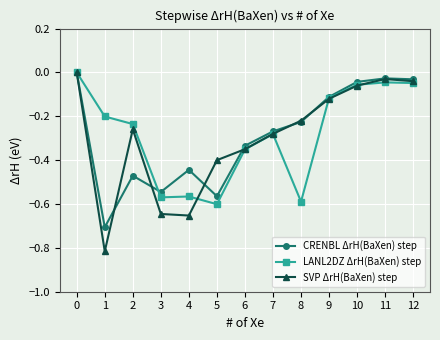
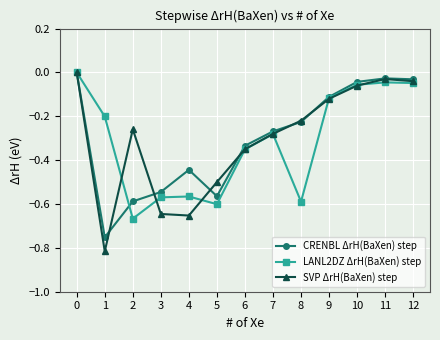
  {
    "CRENBL ΔrH(BaXen) step": {
-     "1": -0.71,
-     "2": -0.47,
+     "1": -0.75,
+     "2": -0.59,
      "3": -0.55,
      "4": -0.44,
      "5": -0.56,
      "6": -0.33,
      "10": -0.04
    },
    "LANL2DZ ΔrH(BaXen) step": {
      "1": -0.20,
-     "2": -0.24,
+     "2": -0.67,
      "3": -0.57,
      "4": -0.57,
      "5": -0.60,
      "8": -0.59,
      "11": -0.05
    },
    "SVP ΔrH(BaXen) step": {
      "1": -0.82,
      "2": -0.26,
      "3": -0.65,
      "4": -0.65,
-     "5": -0.4
+     "5": -0.5
    }
  }
